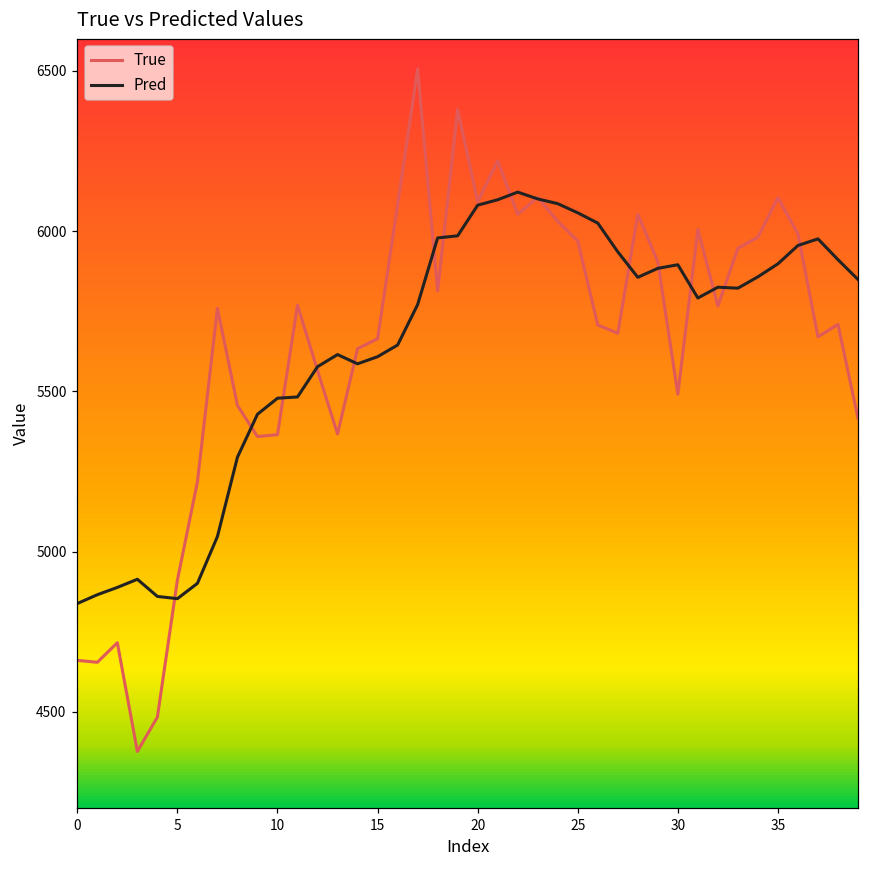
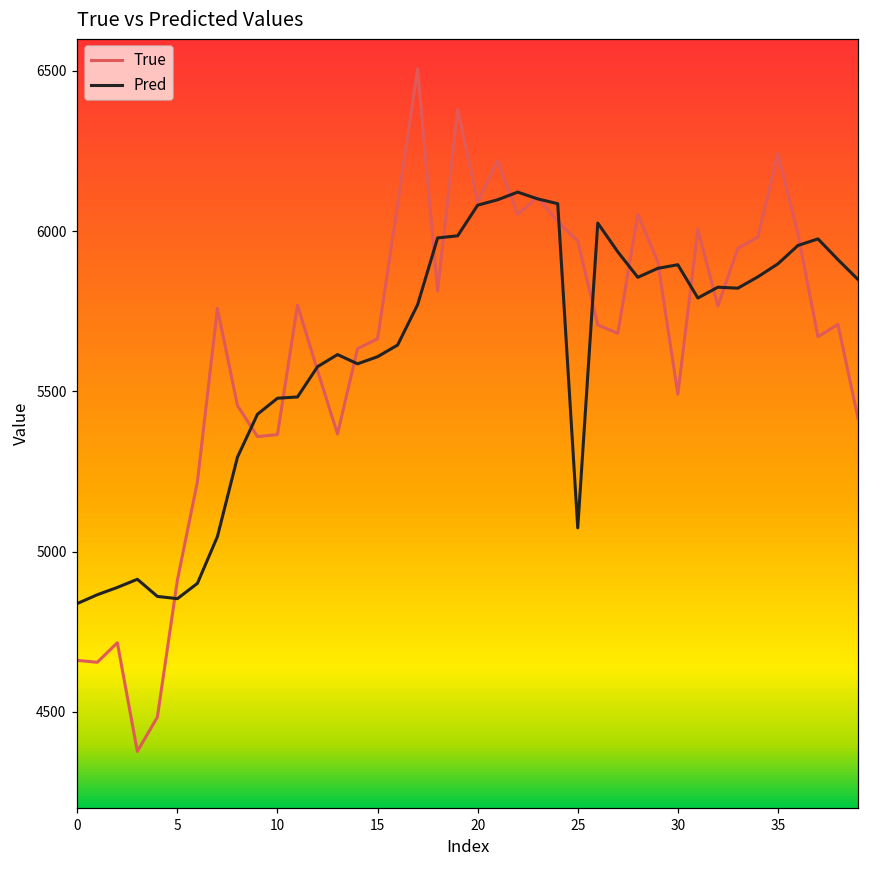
  {
    "True": {
      "0": 4660,
      "5": 4910,
      "10": 5370,
      "15": 5660,
      "20": 6090,
      "25": 5970,
      "30": 5490,
-     "35": 6100
+     "35": 6240
    },
    "Pred": {
      "0": 4840,
      "5": 4850,
      "10": 5480,
      "15": 5610,
      "20": 6080,
-     "25": 6060,
+     "25": 5070,
      "30": 5890,
      "35": 5900
    }
  }
